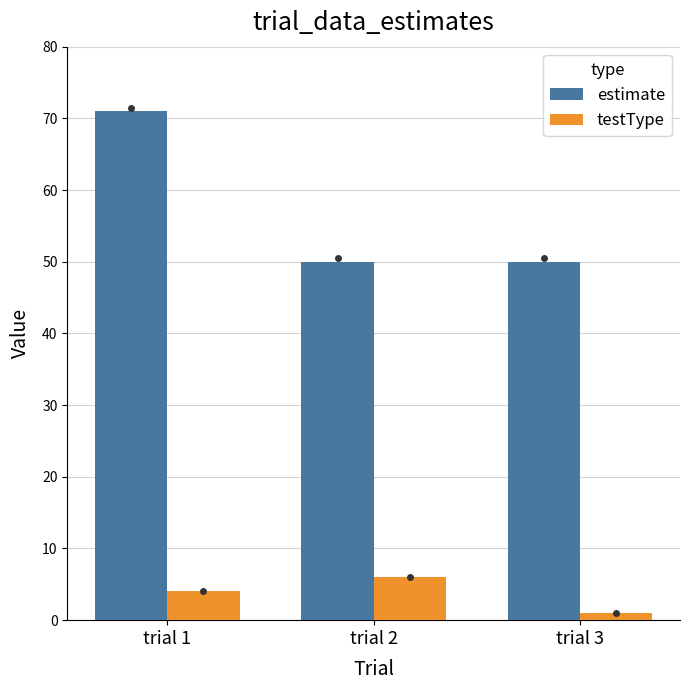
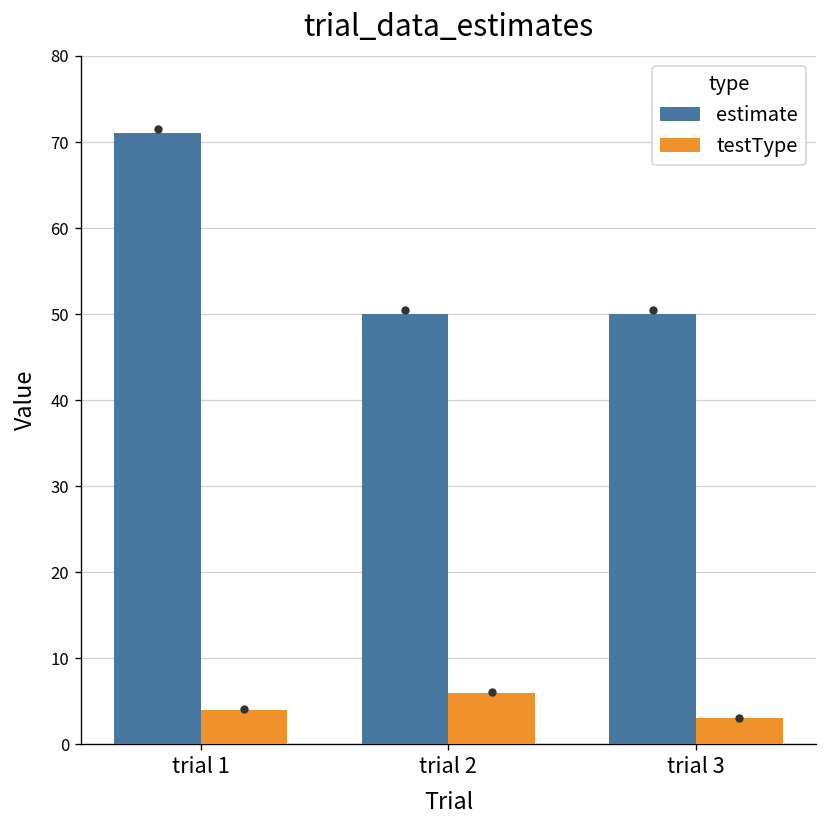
  {
    "estimate": {
      "trial 1": 71,
      "trial 2": 50,
      "trial 3": 50
    },
    "testType": {
      "trial 1": 4,
      "trial 2": 6,
-     "trial 3": 1
+     "trial 3": 3
    }
  }
